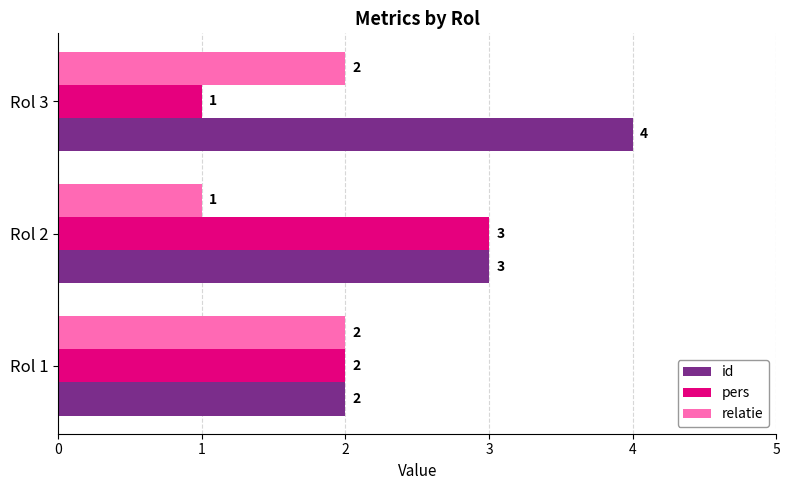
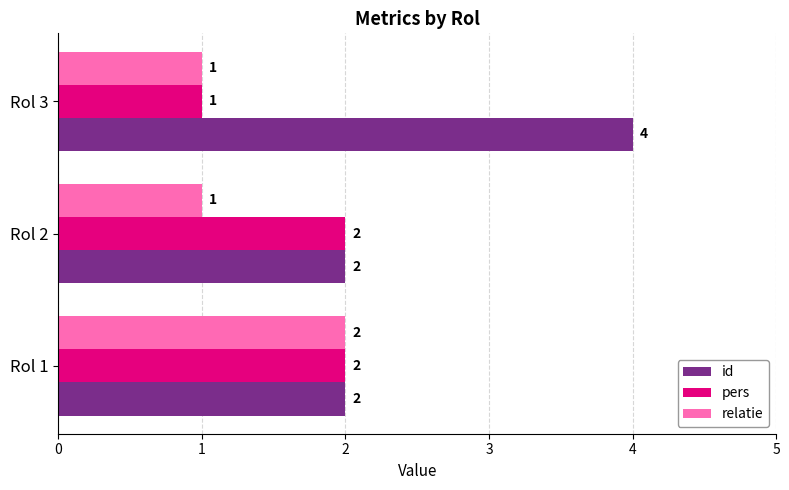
  {
    "id": {
      "Rol 3": 4,
-     "Rol 2": 3,
+     "Rol 2": 2,
      "Rol 1": 2
    },
    "pers": {
      "Rol 3": 1,
-     "Rol 2": 3,
+     "Rol 2": 2,
      "Rol 1": 2
    },
    "relatie": {
-     "Rol 3": 2,
+     "Rol 3": 1,
      "Rol 2": 1,
      "Rol 1": 2
    }
  }
